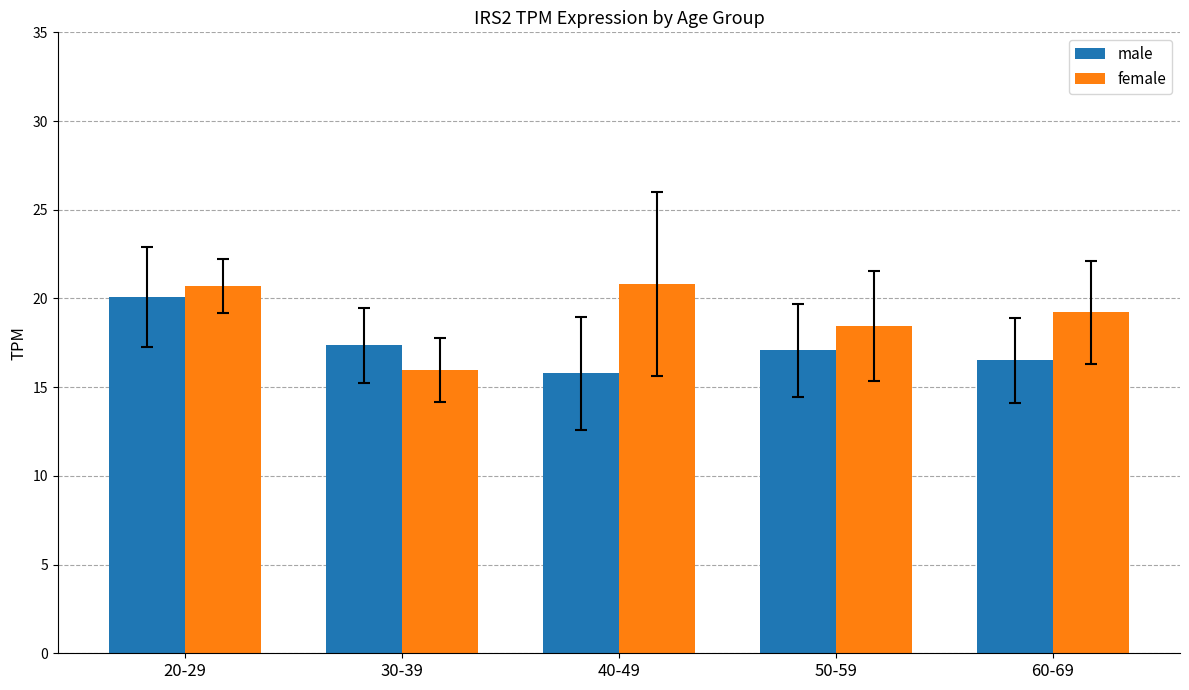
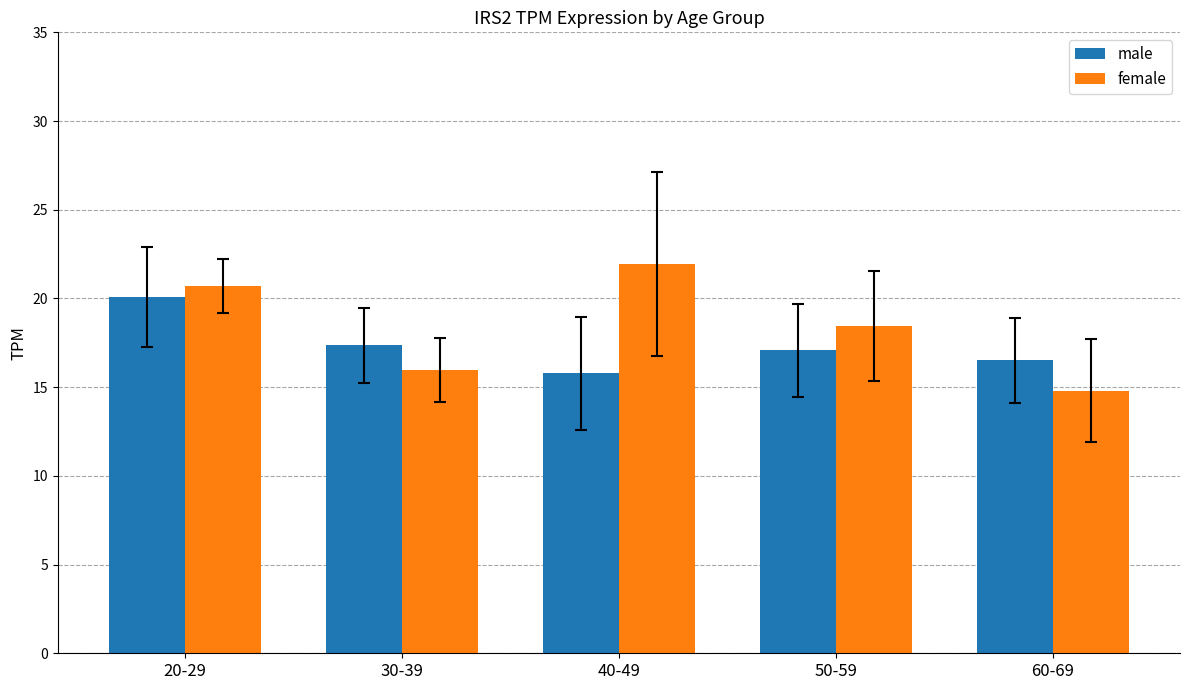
  {
    "female": {
      "20-29": 20.7,
      "30-39": 16.0,
-     "40-49": 20.8,
+     "40-49": 21.9,
      "50-59": 18.4,
-     "60-69": 19.2
+     "60-69": 14.8
    }
  }
